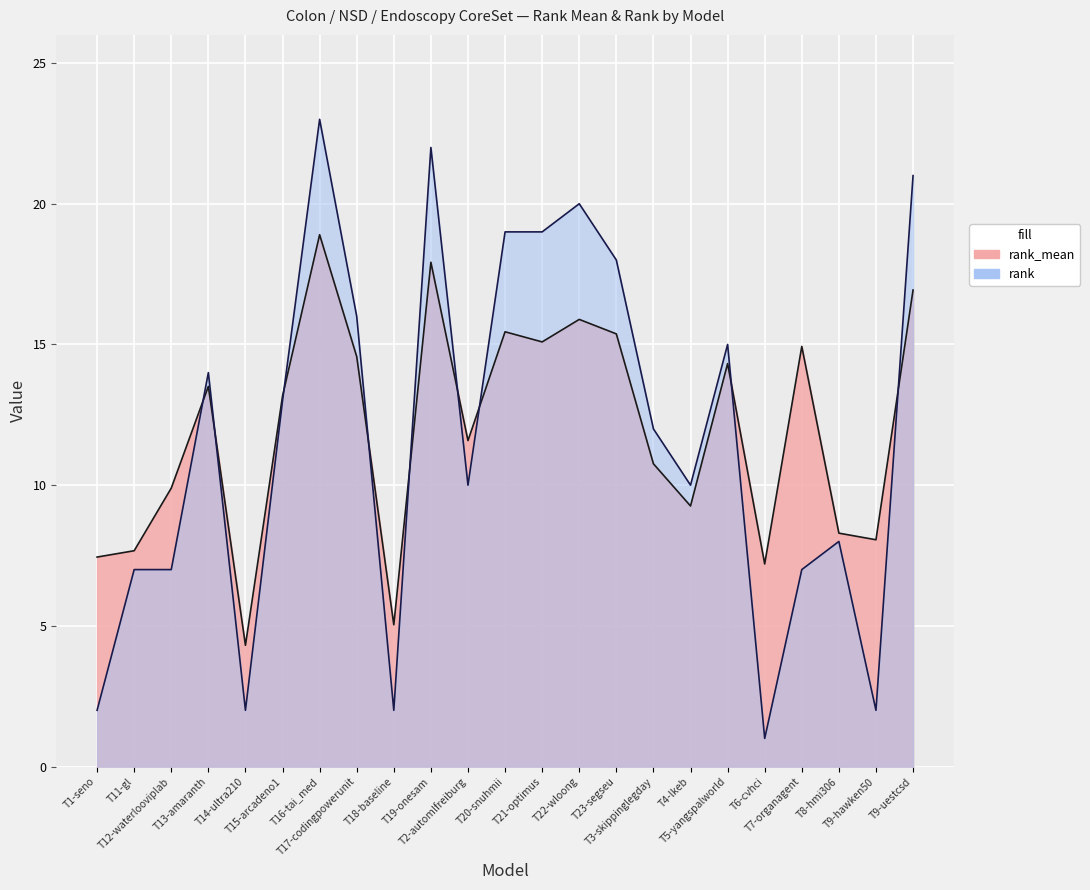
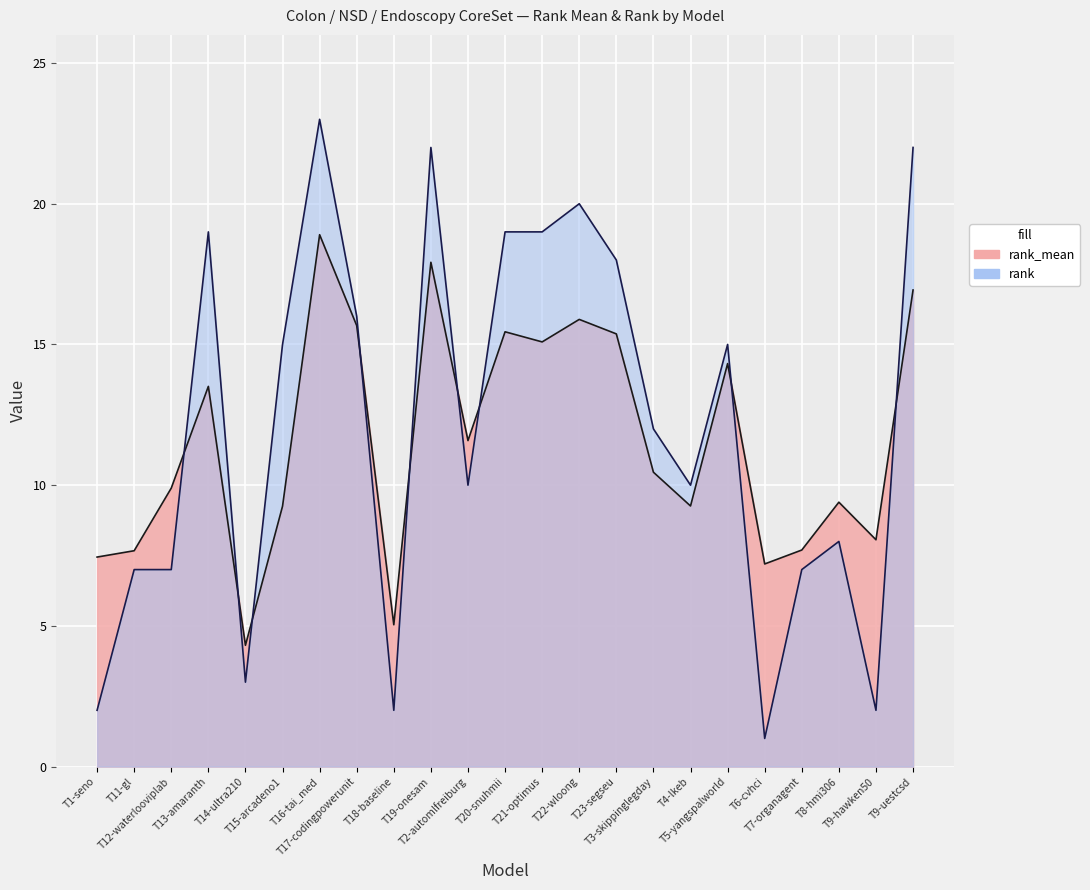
  {
    "rank_mean": {
      "T1-seno": 7.4,
      "T11-gl": 7.7,
      "T12-waterlooviplab": 9.9,
      "T13-amaranth": 13.5,
      "T14-ultra210": 4.3,
-     "T15-arcadeno1": 13.2,
+     "T15-arcadeno1": 9.3,
      "T16-tai_med": 18.9,
-     "T17-codingpowerunit": 14.6,
+     "T17-codingpowerunit": 15.7,
      "T18-baseline": 5.0,
      "T19-onesam": 17.9,
      "T2-automlfreiburg": 11.6,
      "T20-snuhmii": 15.5,
      "T21-optimus": 15.1,
      "T22-wloong": 15.9,
      "T23-segseu": 15.4,
-     "T3-skippinglegday": 10.8,
+     "T3-skippinglegday": 10.5,
      "T4-lkeb": 9.3,
      "T5-yangspalworld": 14.3,
      "T6-cvhci": 7.2,
-     "T7-organagent": 14.9,
-     "T8-hmi306": 8.3,
+     "T7-organagent": 7.7,
+     "T8-hmi306": 9.4,
      "T9-hawken50": 8.1,
      "T9-uestcsd": 16.9
    },
    "rank": {
      "T1-seno": 2,
      "T11-gl": 7,
      "T12-waterlooviplab": 7,
-     "T13-amaranth": 14,
-     "T14-ultra210": 2,
-     "T15-arcadeno1": 13,
+     "T13-amaranth": 19,
+     "T14-ultra210": 3,
+     "T15-arcadeno1": 15,
      "T16-tai_med": 23,
      "T17-codingpowerunit": 16,
      "T18-baseline": 2,
      "T19-onesam": 22,
      "T2-automlfreiburg": 10,
      "T20-snuhmii": 19,
      "T21-optimus": 19,
      "T22-wloong": 20,
      "T23-segseu": 18,
      "T3-skippinglegday": 12,
      "T4-lkeb": 10,
      "T5-yangspalworld": 15,
      "T6-cvhci": 1,
      "T7-organagent": 7,
      "T8-hmi306": 8,
      "T9-hawken50": 2,
-     "T9-uestcsd": 21
+     "T9-uestcsd": 22
    }
  }
